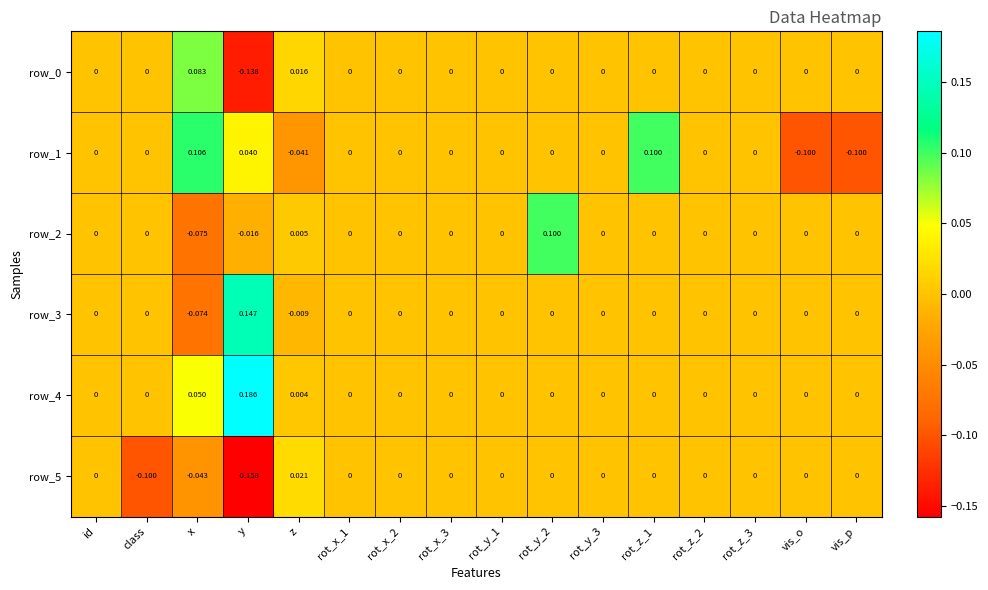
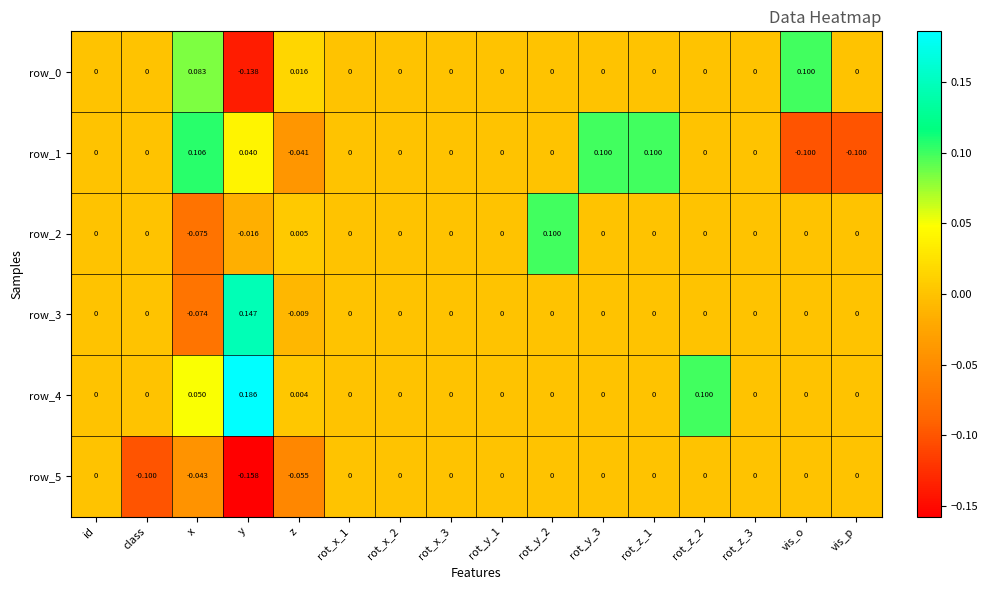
  {
    "row_0": {
      "id": 0,
      "class": 0,
      "x": 0.083,
      "y": -0.138,
      "z": 0.016,
      "rot_x_1": 0,
      "rot_x_2": 0,
      "rot_x_3": 0,
      "rot_y_1": 0,
      "rot_y_2": 0,
      "rot_y_3": 0,
      "rot_z_1": 0,
      "rot_z_2": 0,
      "rot_z_3": 0,
-     "vis_o": 0,
+     "vis_o": 0.100,
      "vis_p": 0
    },
    "row_1": {
      "id": 0,
      "class": 0,
      "x": 0.106,
      "y": 0.040,
      "z": -0.041,
      "rot_x_1": 0,
      "rot_x_2": 0,
      "rot_x_3": 0,
      "rot_y_1": 0,
      "rot_y_2": 0,
-     "rot_y_3": 0,
+     "rot_y_3": 0.100,
      "rot_z_1": 0.100,
      "rot_z_2": 0,
      "rot_z_3": 0,
      "vis_o": -0.100,
      "vis_p": -0.100
    },
    "row_2": {
      "id": 0,
      "class": 0,
      "x": -0.075,
      "y": -0.016,
      "z": 0.005,
      "rot_x_1": 0,
      "rot_x_2": 0,
      "rot_x_3": 0,
      "rot_y_1": 0,
      "rot_y_2": 0.100,
      "rot_y_3": 0,
      "rot_z_1": 0,
      "rot_z_2": 0,
      "rot_z_3": 0,
      "vis_o": 0,
      "vis_p": 0
    },
    "row_3": {
      "id": 0,
      "class": 0,
      "x": -0.074,
      "y": 0.147,
      "z": -0.009,
      "rot_x_1": 0,
      "rot_x_2": 0,
      "rot_x_3": 0,
      "rot_y_1": 0,
      "rot_y_2": 0,
      "rot_y_3": 0,
      "rot_z_1": 0,
      "rot_z_2": 0,
      "rot_z_3": 0,
      "vis_o": 0,
      "vis_p": 0
    },
    "row_4": {
      "id": 0,
      "class": 0,
      "x": 0.050,
      "y": 0.186,
      "z": 0.004,
      "rot_x_1": 0,
      "rot_x_2": 0,
      "rot_x_3": 0,
      "rot_y_1": 0,
      "rot_y_2": 0,
      "rot_y_3": 0,
      "rot_z_1": 0,
-     "rot_z_2": 0,
+     "rot_z_2": 0.100,
      "rot_z_3": 0,
      "vis_o": 0,
      "vis_p": 0
    },
    "row_5": {
      "id": 0,
      "class": -0.100,
      "x": -0.043,
      "y": -0.158,
-     "z": 0.021,
+     "z": -0.055,
      "rot_x_1": 0,
      "rot_x_2": 0,
      "rot_x_3": 0,
      "rot_y_1": 0,
      "rot_y_2": 0,
      "rot_y_3": 0,
      "rot_z_1": 0,
      "rot_z_2": 0,
      "rot_z_3": 0,
      "vis_o": 0,
      "vis_p": 0
    }
  }
